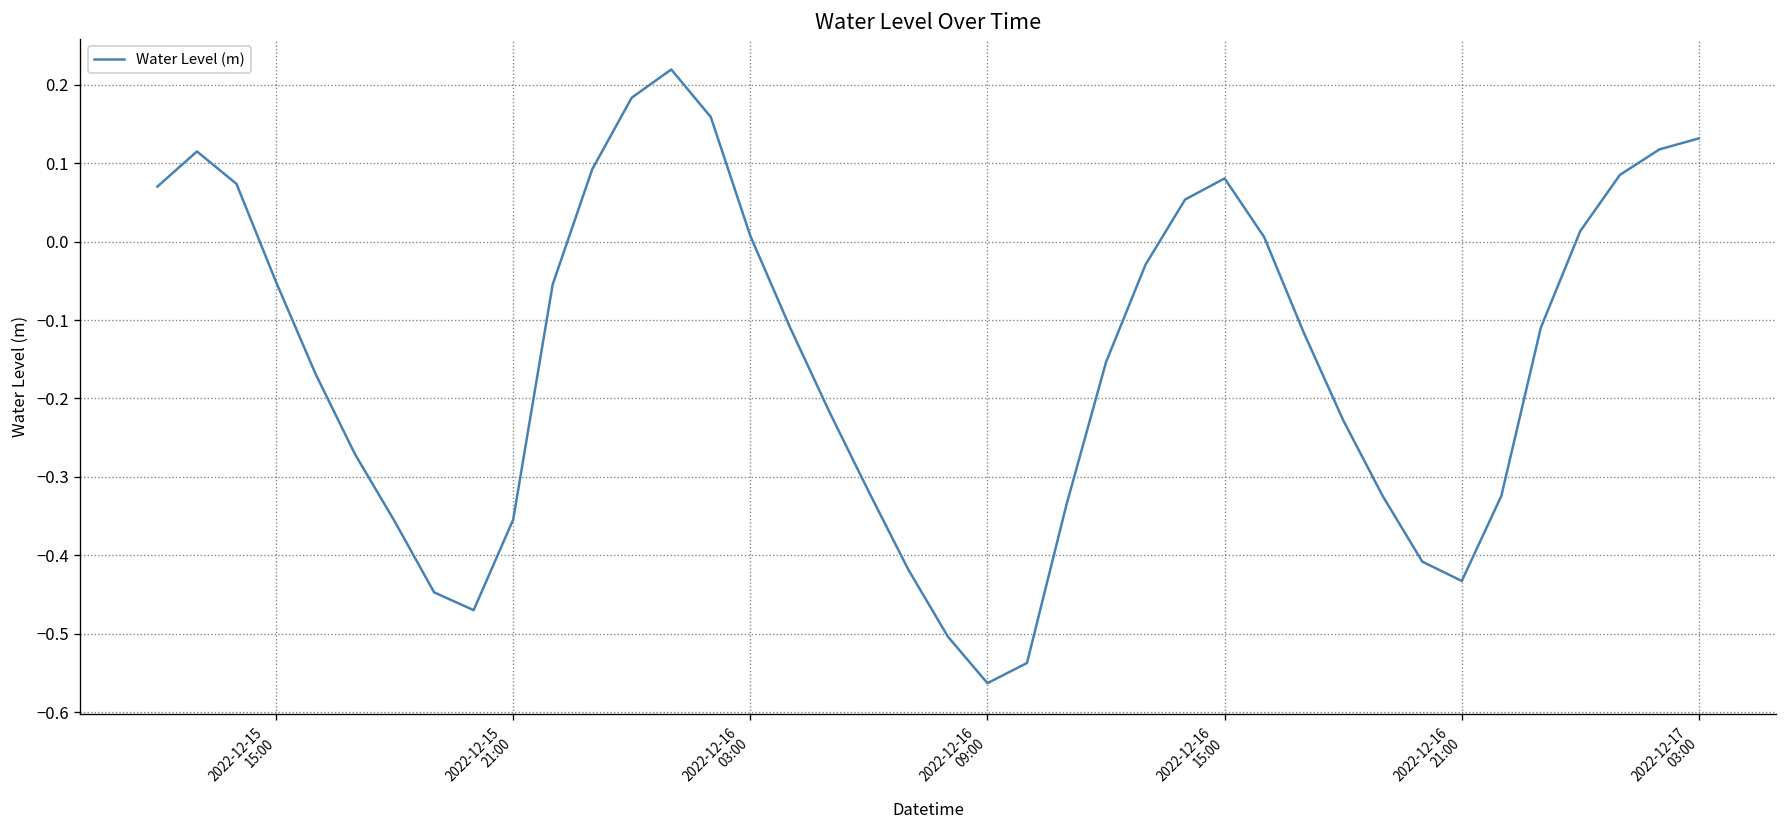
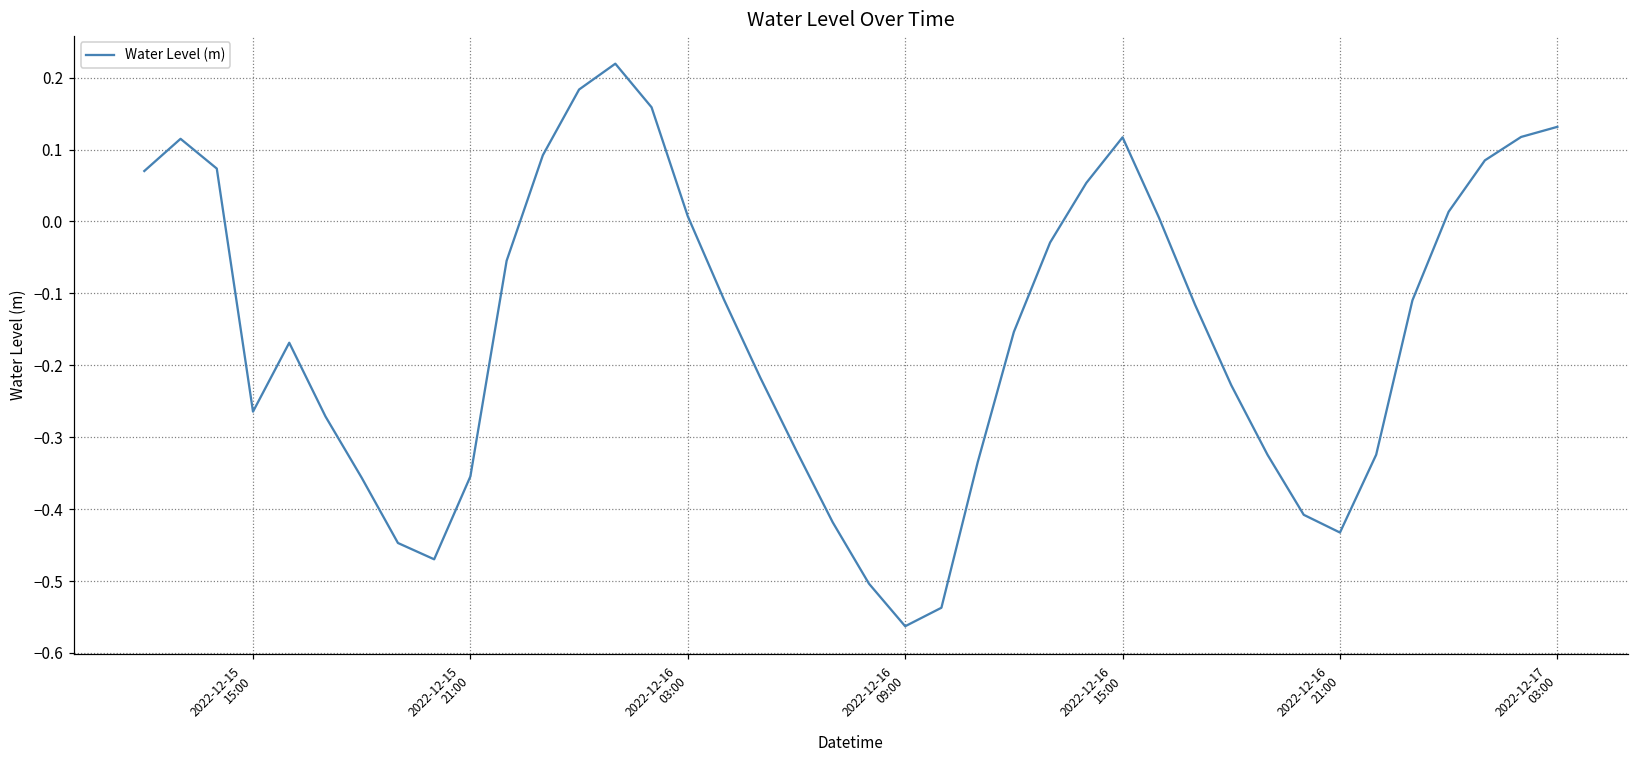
  {
-   "2022-12-15 15:00": -0.05,
+   "2022-12-15 15:00": -0.26,
    "2022-12-15 21:00": -0.35,
    "2022-12-16 03:00": 0.01,
    "2022-12-16 09:00": -0.56,
-   "2022-12-16 15:00": 0.08,
+   "2022-12-16 15:00": 0.12,
    "2022-12-16 21:00": -0.43,
    "2022-12-17 03:00": 0.13
  }
